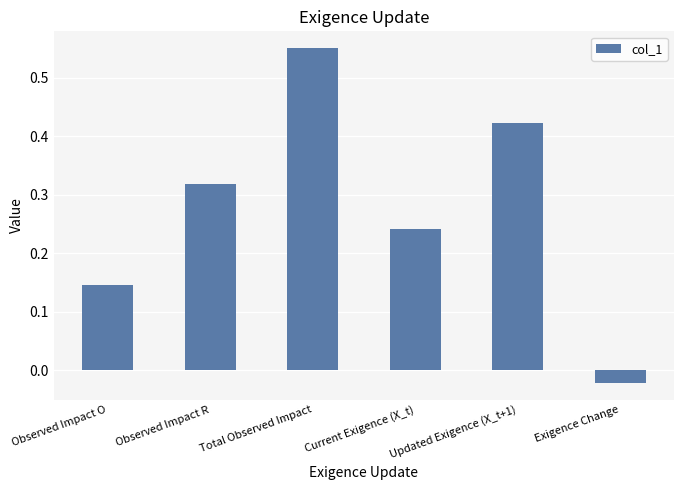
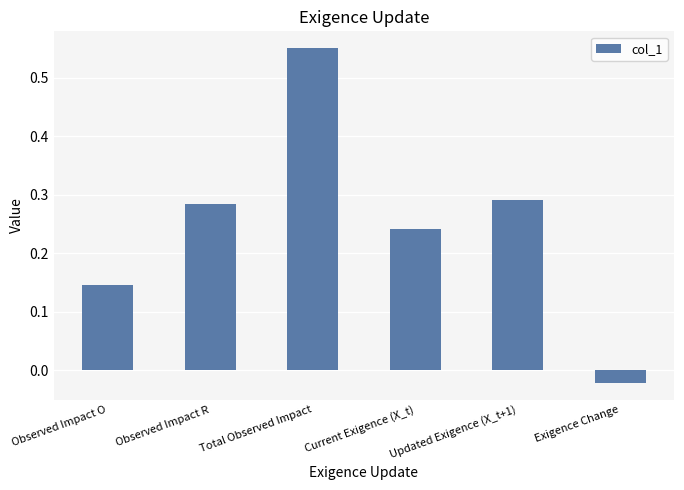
  {
    "Observed Impact O": 0.15,
-   "Observed Impact R": 0.32,
+   "Observed Impact R": 0.28,
    "Total Observed Impact": 0.55,
    "Current Exigence (X_t)": 0.24,
-   "Updated Exigence (X_t+1)": 0.42,
+   "Updated Exigence (X_t+1)": 0.29,
    "Exigence Change": -0.02
  }
